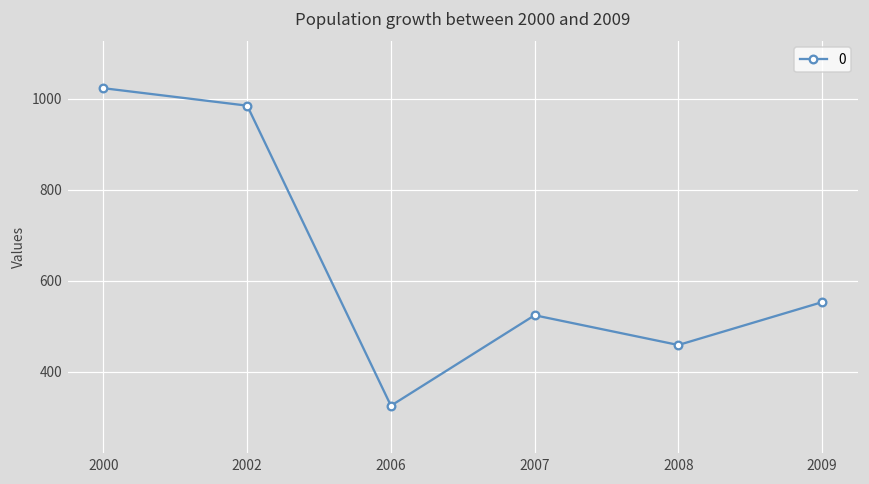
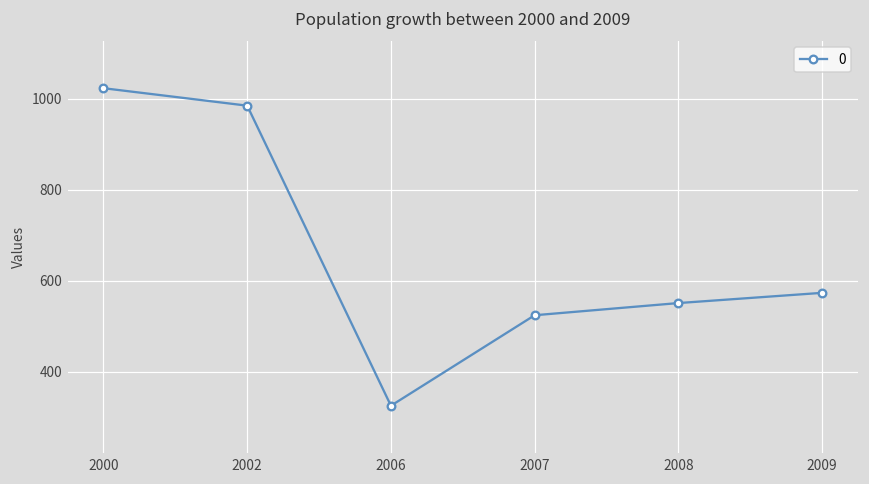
  {
    "2000": 1020,
    "2002": 980,
    "2006": 330,
    "2007": 520,
-   "2008": 460,
-   "2009": 550
+   "2008": 550,
+   "2009": 570
  }
